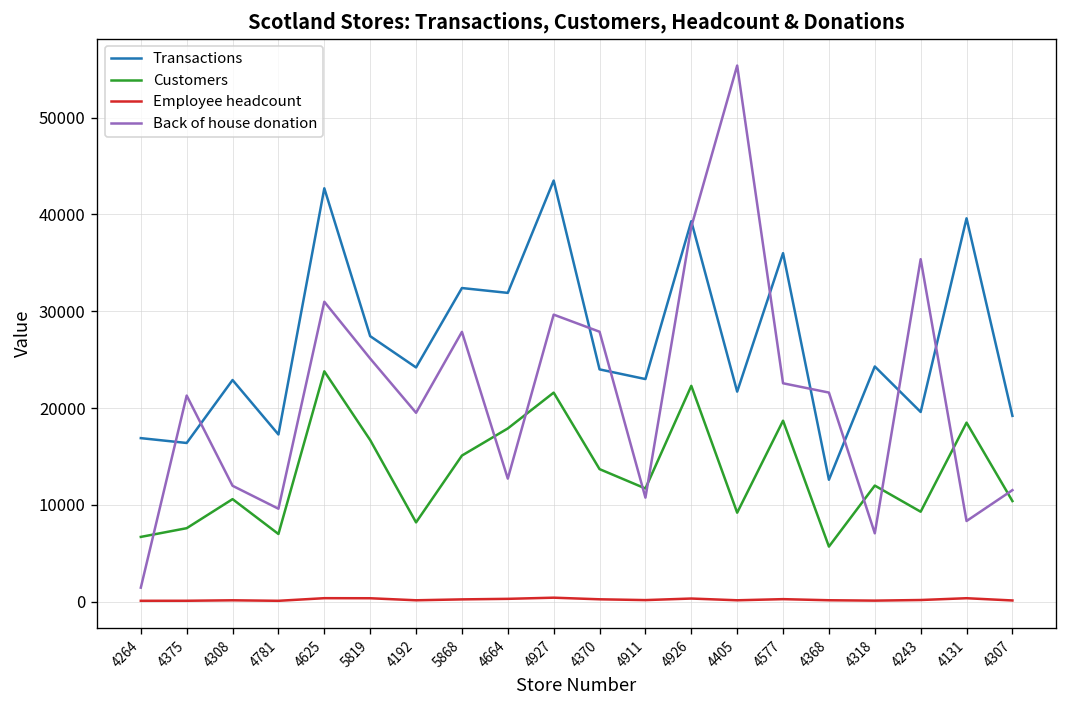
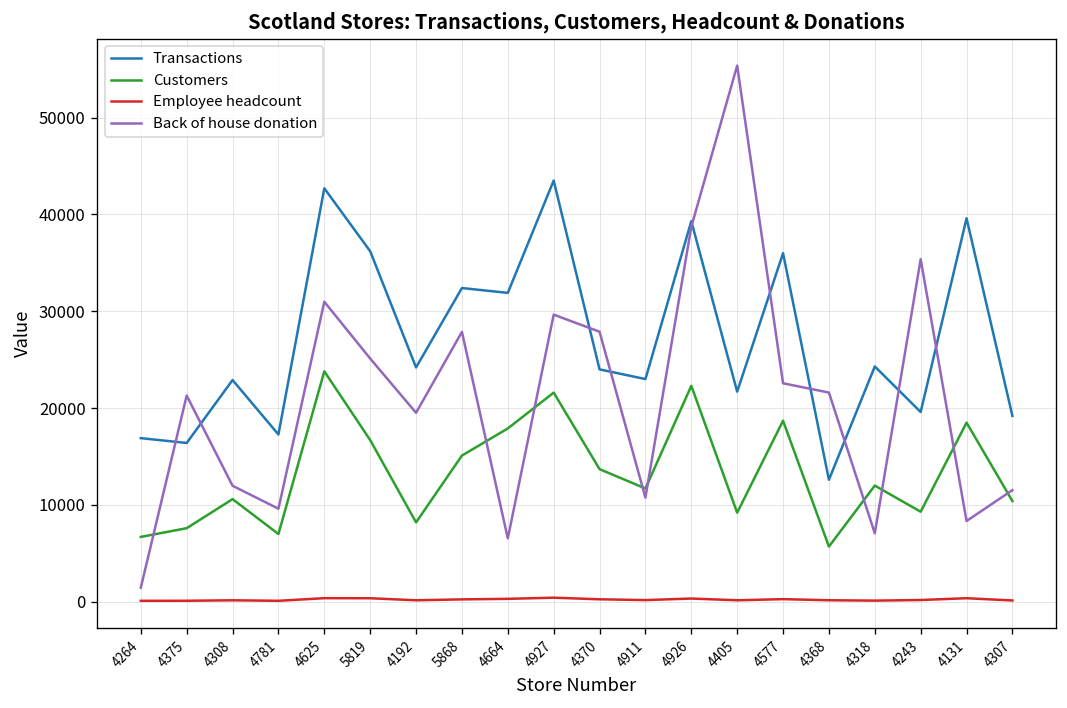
  {
    "Transactions": {
      "4264": 17000,
      "4375": 16000,
      "4308": 23000,
      "4781": 17000,
      "4625": 43000,
-     "5819": 27000,
+     "5819": 36000,
      "4192": 24000,
      "5868": 32000,
      "4664": 32000,
      "4927": 44000,
      "4370": 24000,
      "4911": 23000,
      "4926": 39000,
      "4405": 22000,
      "4577": 36000,
      "4368": 13000,
      "4318": 24000,
      "4243": 20000,
      "4131": 40000,
      "4307": 19000
    },
    "Customers": {
      "4264": 7000,
      "4375": 8000,
      "4308": 11000,
      "4781": 7000,
      "4625": 24000,
      "5819": 17000,
      "4192": 8000,
      "5868": 15000,
      "4664": 18000,
      "4927": 22000,
      "4370": 14000,
      "4911": 12000,
      "4926": 22000,
      "4405": 9000,
      "4577": 19000,
      "4368": 6000,
      "4318": 12000,
      "4243": 9000,
      "4131": 19000,
      "4307": 10000
    },
    "Employee headcount": {
      "4264": 0,
      "4375": 0,
      "4308": 0,
      "4781": 0,
      "4625": 0,
      "5819": 0,
      "4192": 0,
      "5868": 0,
      "4664": 0,
      "4927": 0,
      "4370": 0,
      "4911": 0,
      "4926": 0,
      "4405": 0,
      "4577": 0,
      "4368": 0,
      "4318": 0,
      "4243": 0,
      "4131": 0,
      "4307": 0
    },
    "Back of house donation": {
      "4264": 1000,
      "4375": 21000,
      "4308": 12000,
      "4781": 10000,
      "4625": 31000,
      "5819": 25000,
      "4192": 20000,
      "5868": 28000,
-     "4664": 13000,
+     "4664": 7000,
      "4927": 30000,
      "4370": 28000,
      "4911": 11000,
      "4926": 39000,
      "4405": 55000,
      "4577": 23000,
      "4368": 22000,
      "4318": 7000,
      "4243": 35000,
      "4131": 8000,
      "4307": 12000
    }
  }
